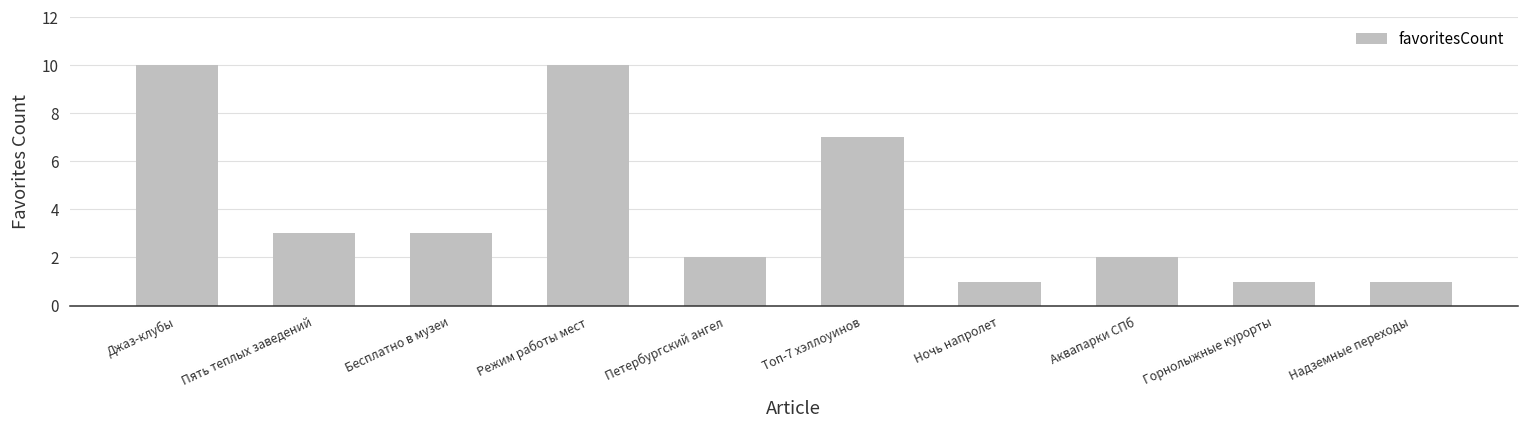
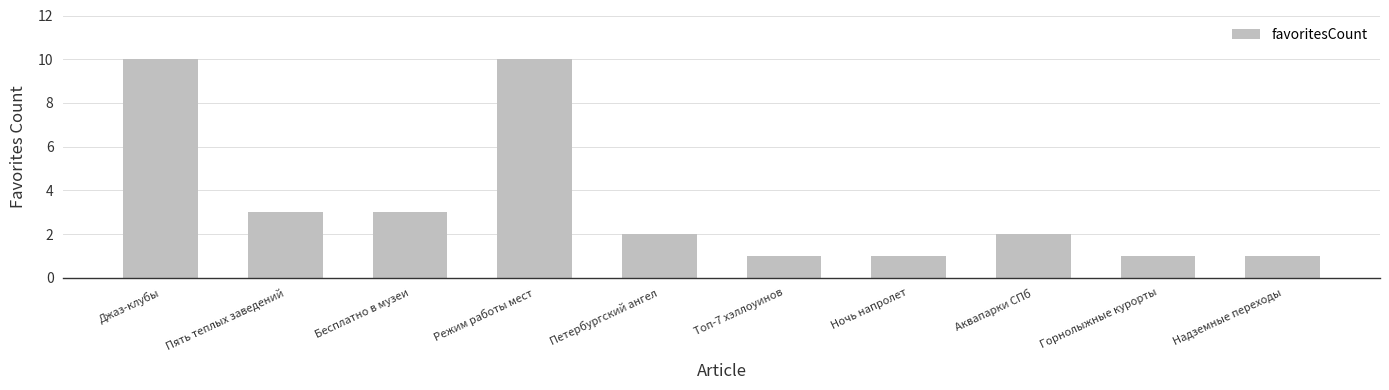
  {
    "Джаз-клубы": 10,
    "Пять теплых заведений": 3,
    "Бесплатно в музеи": 3,
    "Режим работы мест": 10,
    "Петербургский ангел": 2,
-   "Топ-7 хэллоуинов": 7,
+   "Топ-7 хэллоуинов": 1,
    "Ночь напролет": 1,
    "Аквапарки СПб": 2,
    "Горнолыжные курорты": 1,
    "Надземные переходы": 1
  }
